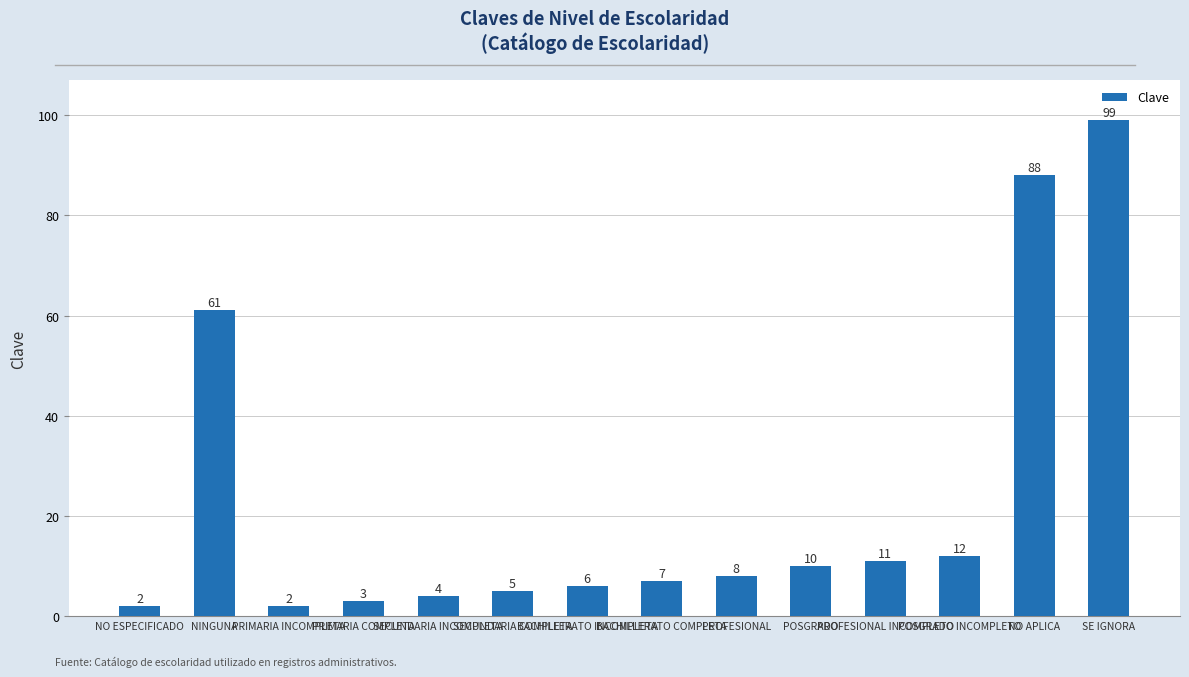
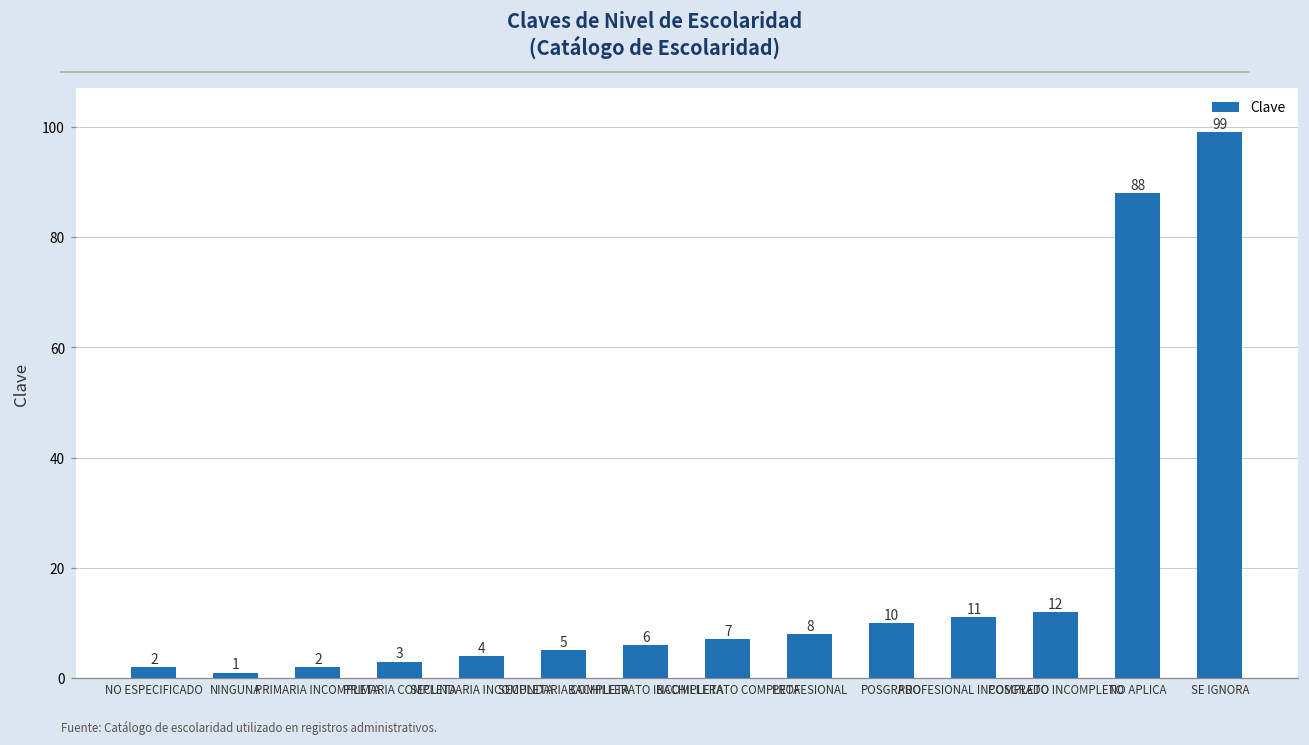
  {
    "NO ESPECIFICADO": 2,
-   "NINGUNA": 61,
+   "NINGUNA": 1,
    "SE IGNORA": 99
  }
